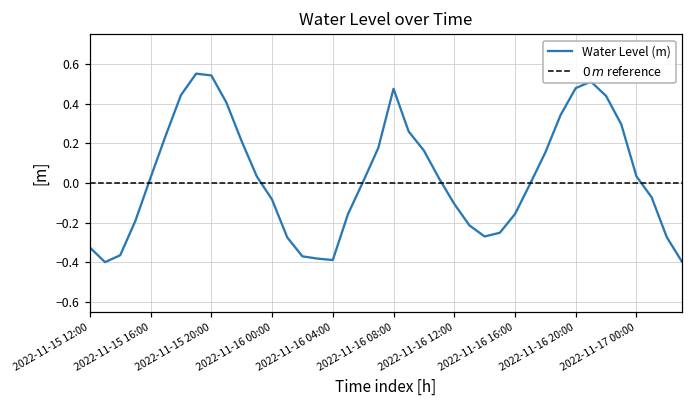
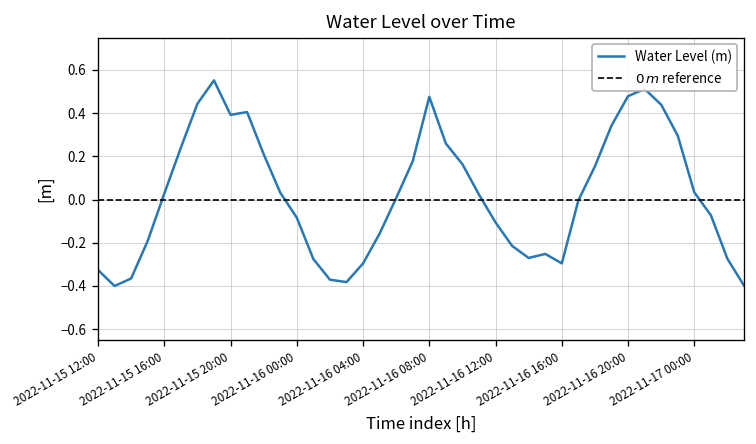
  {
    "Water Level (m)": {
      "2022-11-15 12:00": -0.33,
      "2022-11-15 16:00": 0.03,
-     "2022-11-15 20:00": 0.54,
+     "2022-11-15 20:00": 0.39,
      "2022-11-16 00:00": -0.08,
-     "2022-11-16 04:00": -0.39,
+     "2022-11-16 04:00": -0.30,
      "2022-11-16 08:00": 0.48,
      "2022-11-16 12:00": -0.11,
-     "2022-11-16 16:00": -0.16,
+     "2022-11-16 16:00": -0.30,
      "2022-11-16 20:00": 0.48,
      "2022-11-17 00:00": 0.03
    }
  }
